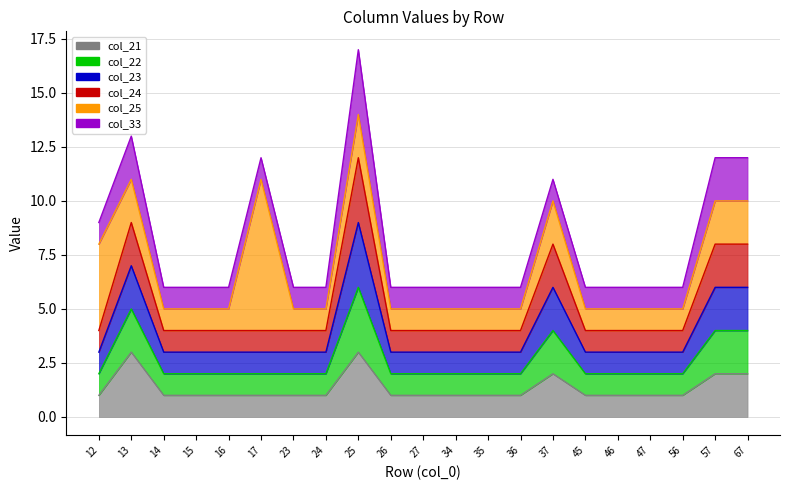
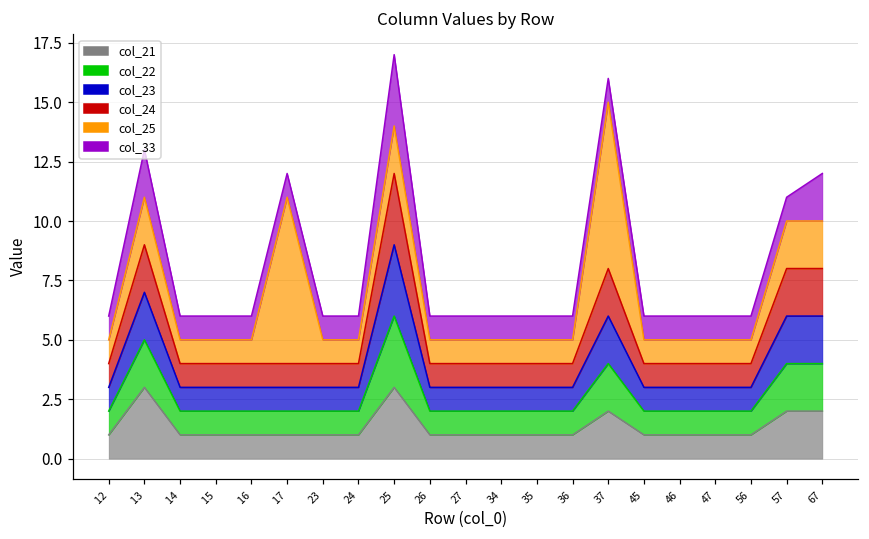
  {
    "col_21": {
      "12": 1,
      "13": 3,
      "14": 1,
      "15": 1,
      "16": 1,
      "17": 1,
      "23": 1,
      "24": 1,
      "25": 3,
      "26": 1,
      "27": 1,
      "34": 1,
      "35": 1,
      "36": 1,
      "37": 2,
      "45": 1,
      "46": 1,
      "47": 1,
      "56": 1,
      "57": 2,
      "67": 2
    },
    "col_22": {
      "12": 1,
      "13": 2,
      "14": 1,
      "15": 1,
      "16": 1,
      "17": 1,
      "23": 1,
      "24": 1,
      "25": 3,
      "26": 1,
      "27": 1,
      "34": 1,
      "35": 1,
      "36": 1,
      "37": 2,
      "45": 1,
      "46": 1,
      "47": 1,
      "56": 1,
      "57": 2,
      "67": 2
    },
    "col_23": {
      "12": 1,
      "13": 2,
      "14": 1,
      "15": 1,
      "16": 1,
      "17": 1,
      "23": 1,
      "24": 1,
      "25": 3,
      "26": 1,
      "27": 1,
      "34": 1,
      "35": 1,
      "36": 1,
      "37": 2,
      "45": 1,
      "46": 1,
      "47": 1,
      "56": 1,
      "57": 2,
      "67": 2
    },
    "col_24": {
      "12": 1,
      "13": 2,
      "14": 1,
      "15": 1,
      "16": 1,
      "17": 1,
      "23": 1,
      "24": 1,
      "25": 3,
      "26": 1,
      "27": 1,
      "34": 1,
      "35": 1,
      "36": 1,
      "37": 2,
      "45": 1,
      "46": 1,
      "47": 1,
      "56": 1,
      "57": 2,
      "67": 2
    },
    "col_25": {
-     "12": 4,
+     "12": 1,
      "13": 2,
      "14": 1,
      "15": 1,
      "16": 1,
      "17": 7,
      "23": 1,
      "24": 1,
      "25": 2,
      "26": 1,
      "27": 1,
      "34": 1,
      "35": 1,
      "36": 1,
-     "37": 2,
+     "37": 7,
      "45": 1,
      "46": 1,
      "47": 1,
      "56": 1,
      "57": 2,
      "67": 2
    },
    "col_33": {
      "12": 1,
      "13": 2,
      "14": 1,
      "15": 1,
      "16": 1,
      "17": 1,
      "23": 1,
      "24": 1,
      "25": 3,
      "26": 1,
      "27": 1,
      "34": 1,
      "35": 1,
      "36": 1,
      "37": 1,
      "45": 1,
      "46": 1,
      "47": 1,
      "56": 1,
-     "57": 2,
+     "57": 1,
      "67": 2
    }
  }
